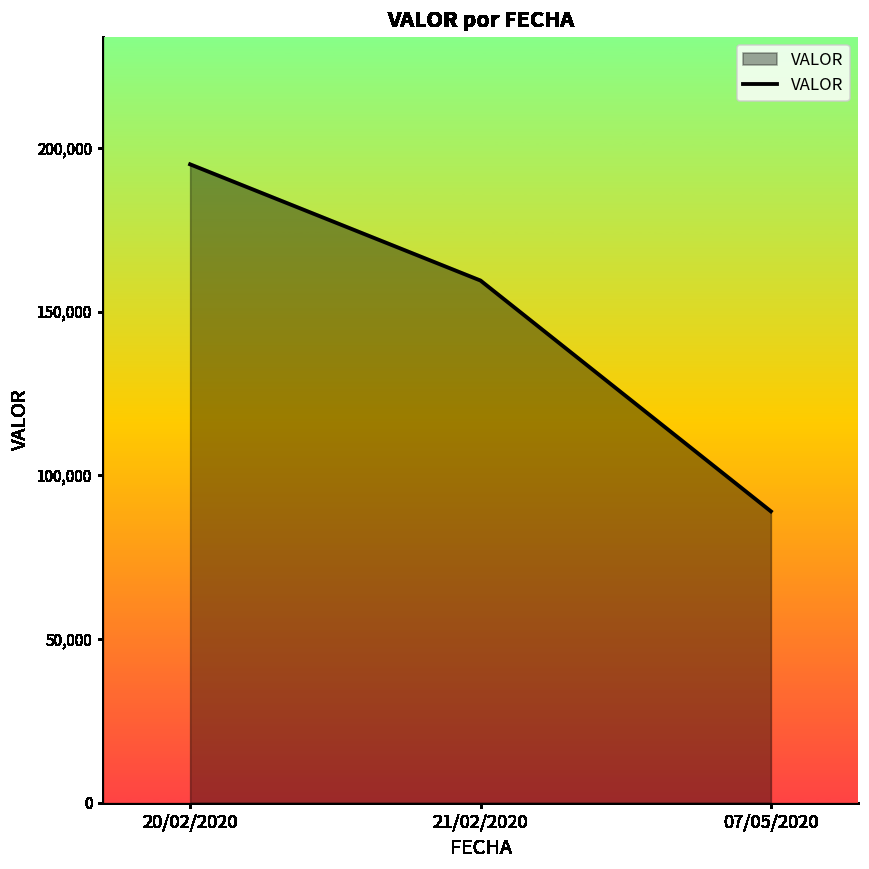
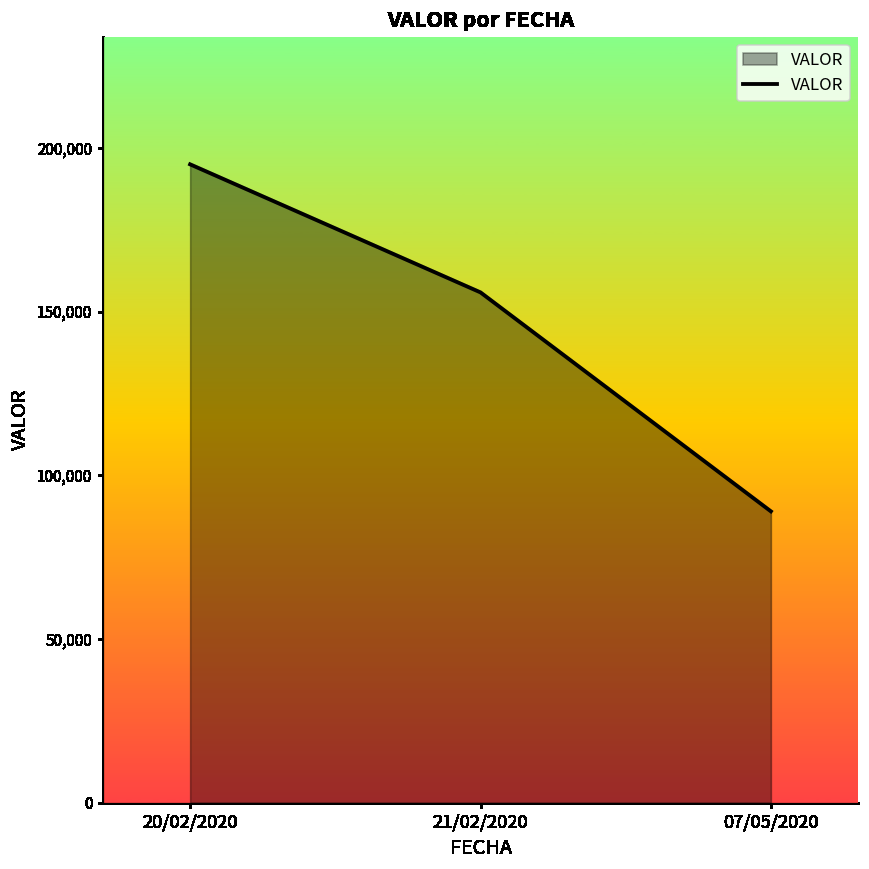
  {
    "20/02/2020": "195,000",
-   "21/02/2020": "160,000",
+   "21/02/2020": "156,000",
    "07/05/2020": "89,000"
  }
